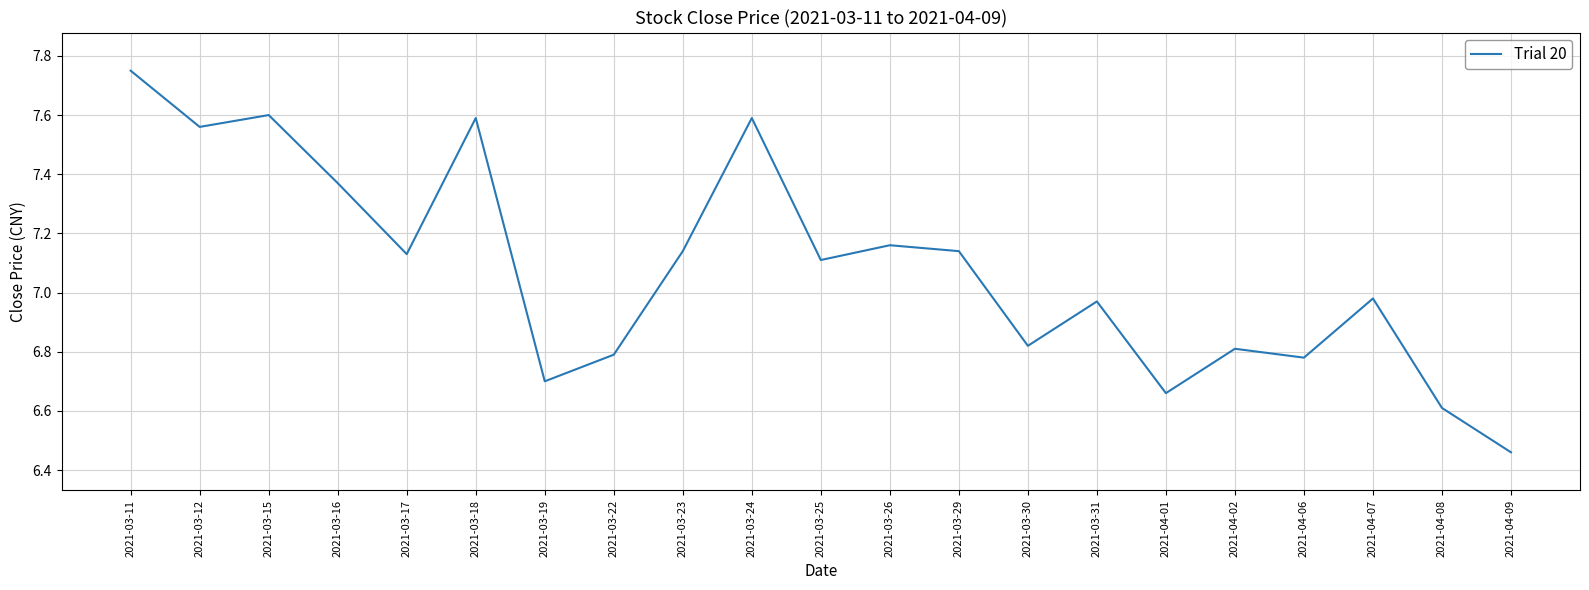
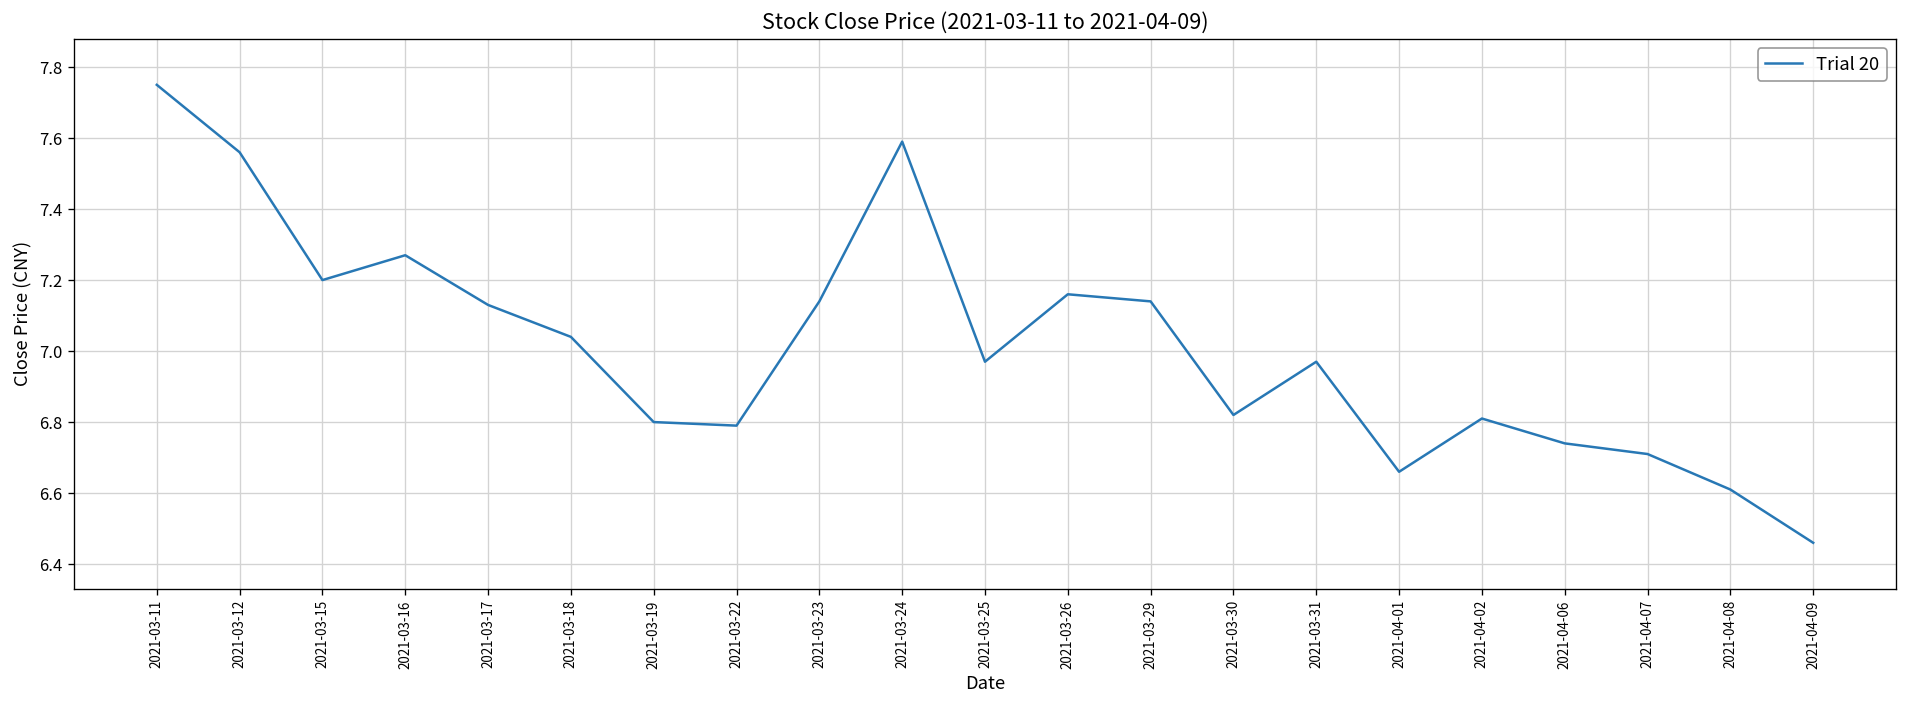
  {
    "2021-03-11": 7.75,
    "2021-03-12": 7.56,
-   "2021-03-15": 7.6,
-   "2021-03-16": 7.37,
+   "2021-03-15": 7.2,
+   "2021-03-16": 7.27,
    "2021-03-17": 7.13,
-   "2021-03-18": 7.59,
-   "2021-03-19": 6.7,
+   "2021-03-18": 7.04,
+   "2021-03-19": 6.8,
    "2021-03-22": 6.79,
    "2021-03-23": 7.14,
    "2021-03-24": 7.59,
-   "2021-03-25": 7.11,
+   "2021-03-25": 6.97,
    "2021-03-26": 7.16,
    "2021-03-29": 7.14,
    "2021-03-30": 6.82,
    "2021-03-31": 6.97,
    "2021-04-01": 6.66,
    "2021-04-02": 6.81,
-   "2021-04-06": 6.78,
-   "2021-04-07": 6.98,
+   "2021-04-06": 6.74,
+   "2021-04-07": 6.71,
    "2021-04-08": 6.61,
    "2021-04-09": 6.46
  }
